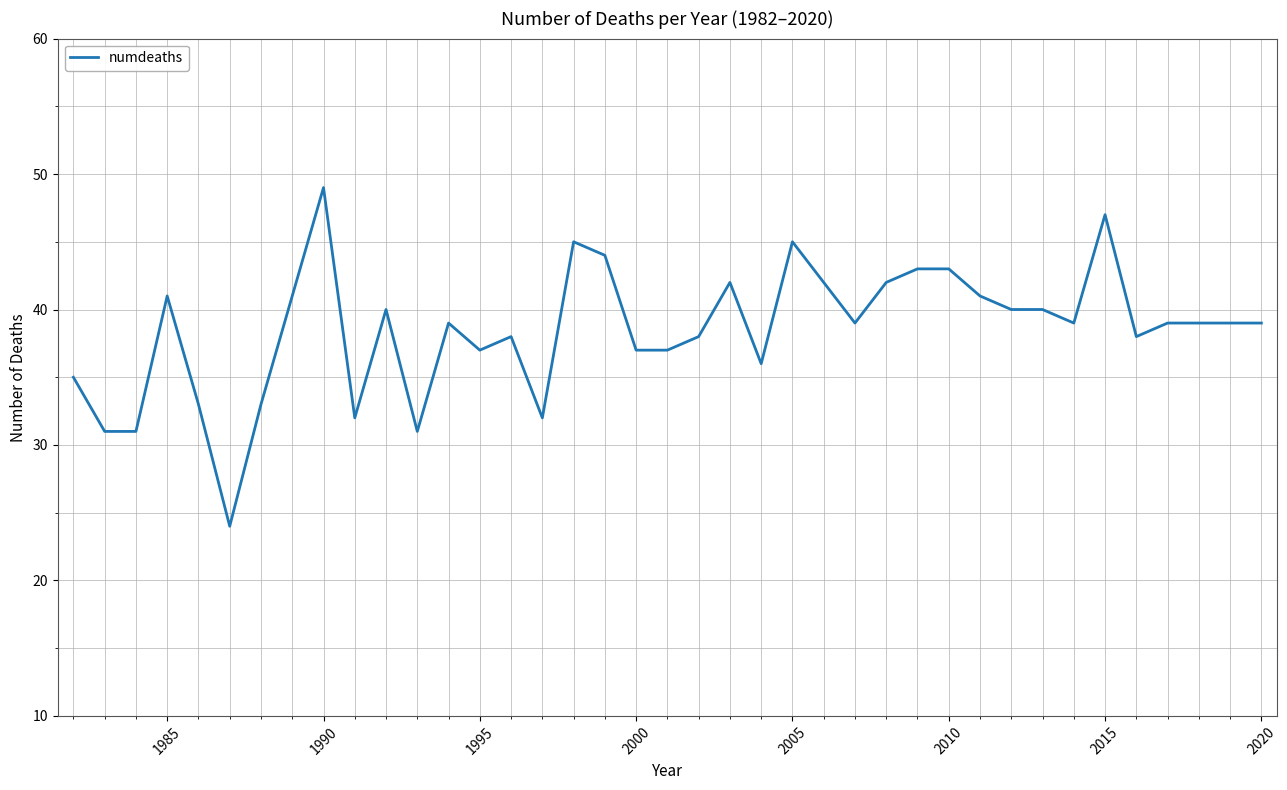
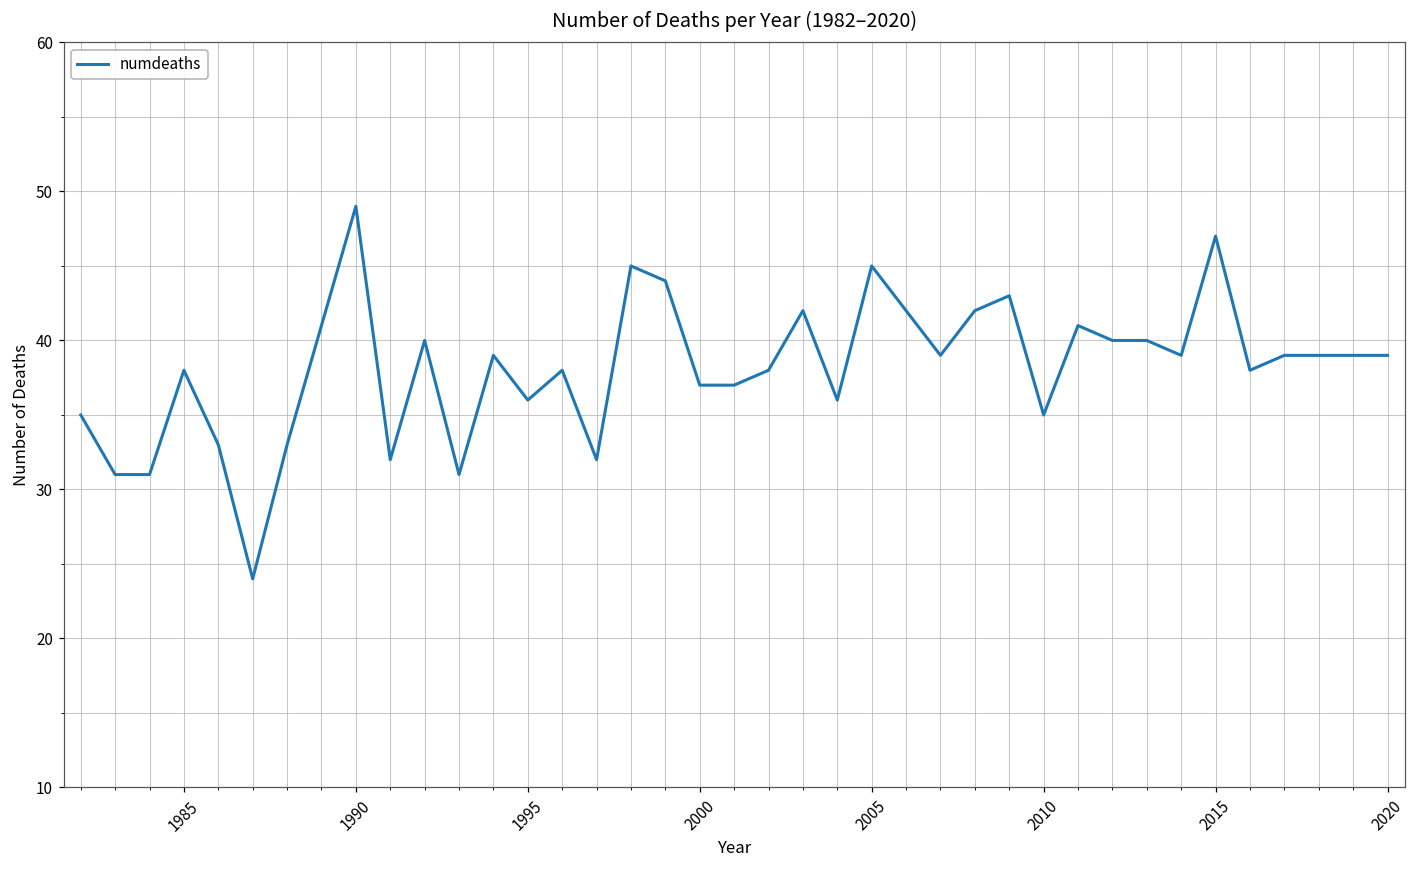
  {
-   "1985": 41,
+   "1985": 38,
    "1990": 49,
-   "1995": 37,
+   "1995": 36,
    "2000": 37,
    "2005": 45,
-   "2010": 43,
+   "2010": 35,
    "2015": 47,
    "2020": 39
  }
